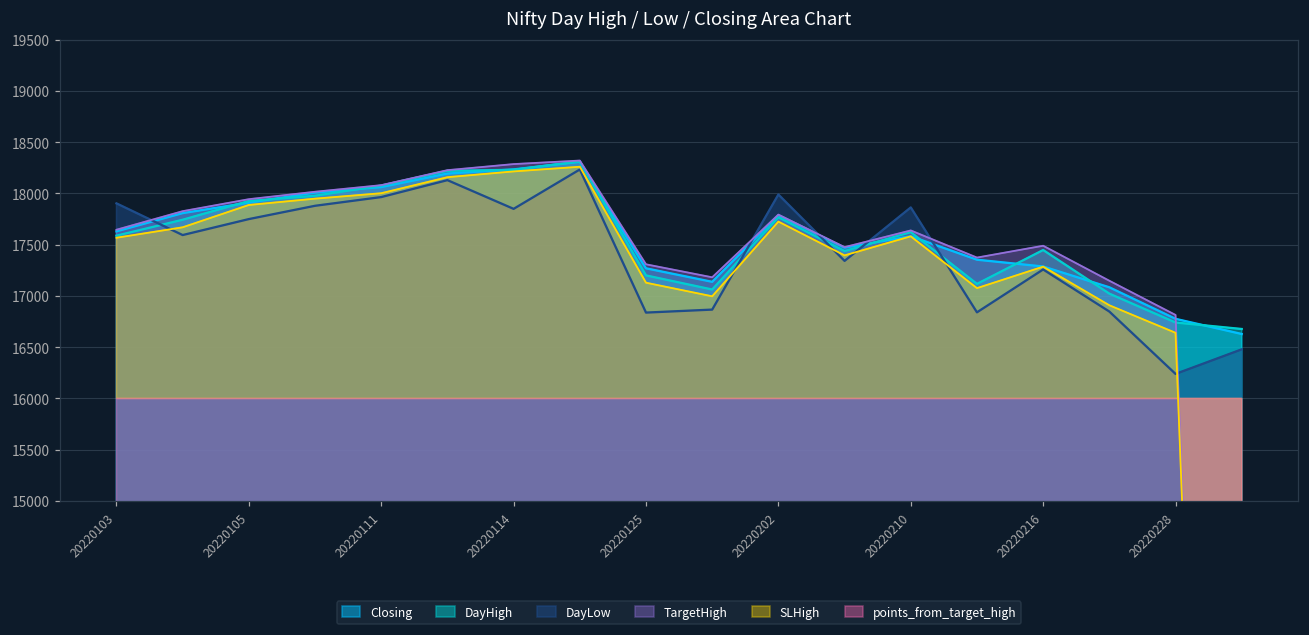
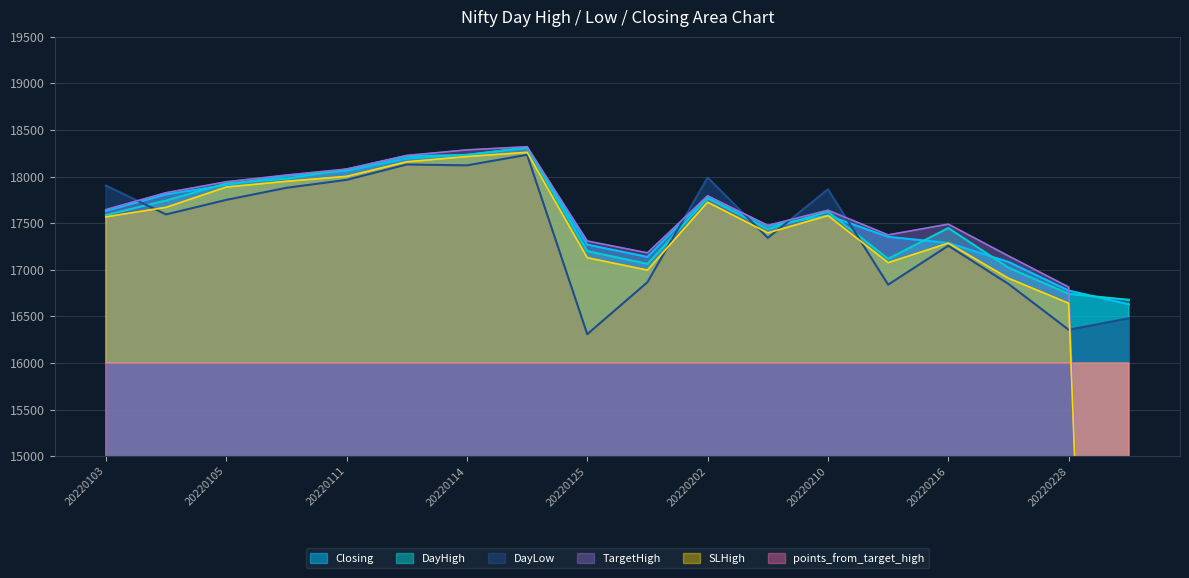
  {
    "DayLow": {
      "20220103": 17900,
      "20220105": 17800,
      "20220111": 18000,
-     "20220114": 17800,
-     "20220125": 16800,
+     "20220114": 18100,
+     "20220125": 16300,
      "20220202": 18000,
      "20220210": 17900,
-     "20220228": 16200
+     "20220228": 16400
    }
  }
